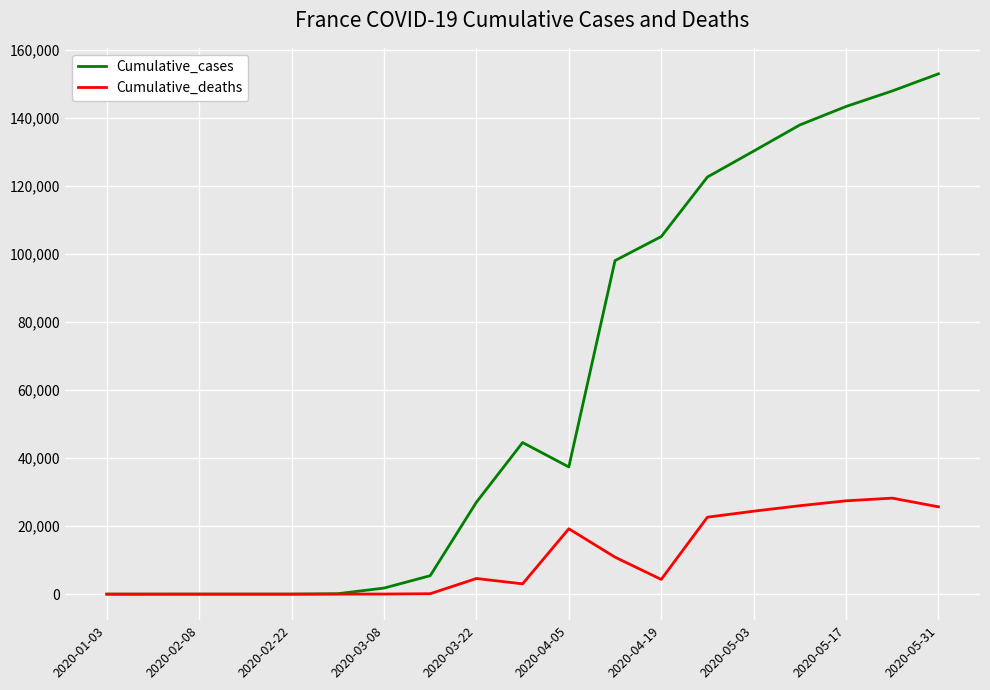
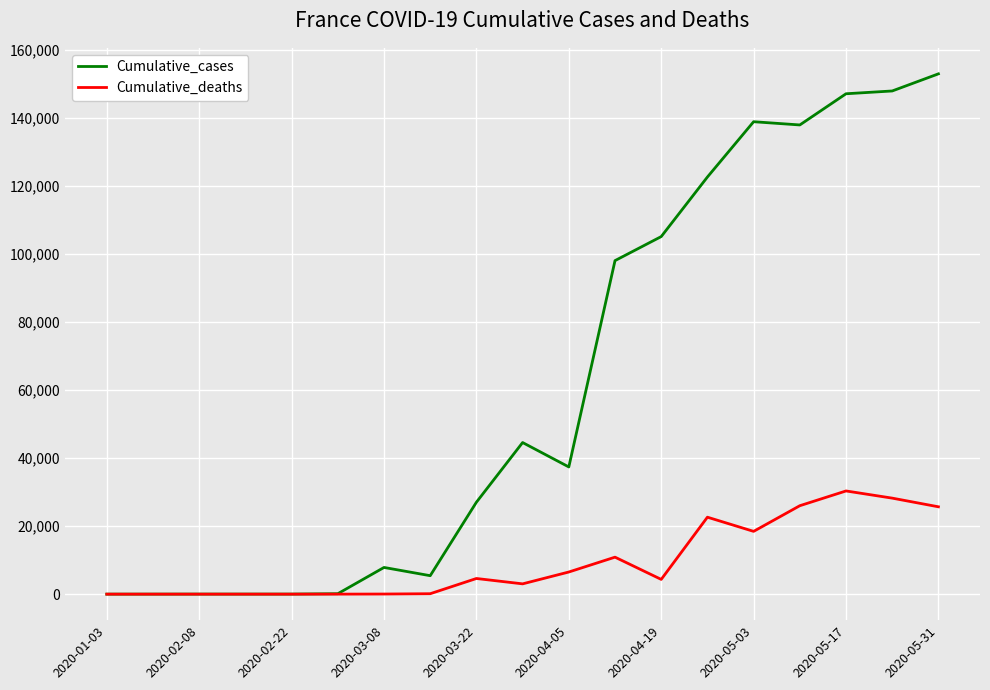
  {
    "Cumulative_cases": {
-     "2020-03-08": "2,000",
+     "2020-03-08": "8,000",
      "2020-03-22": "27,000",
      "2020-04-05": "37,000",
      "2020-04-19": "105,000",
-     "2020-05-03": "130,000",
-     "2020-05-17": "143,000",
+     "2020-05-03": "139,000",
+     "2020-05-17": "147,000",
      "2020-05-31": "153,000"
    },
    "Cumulative_deaths": {
      "2020-03-08": "0",
      "2020-03-22": "5,000",
-     "2020-04-05": "19,000",
+     "2020-04-05": "7,000",
      "2020-04-19": "4,000",
-     "2020-05-03": "24,000",
-     "2020-05-17": "27,000",
+     "2020-05-03": "18,000",
+     "2020-05-17": "30,000",
      "2020-05-31": "26,000"
    }
  }
